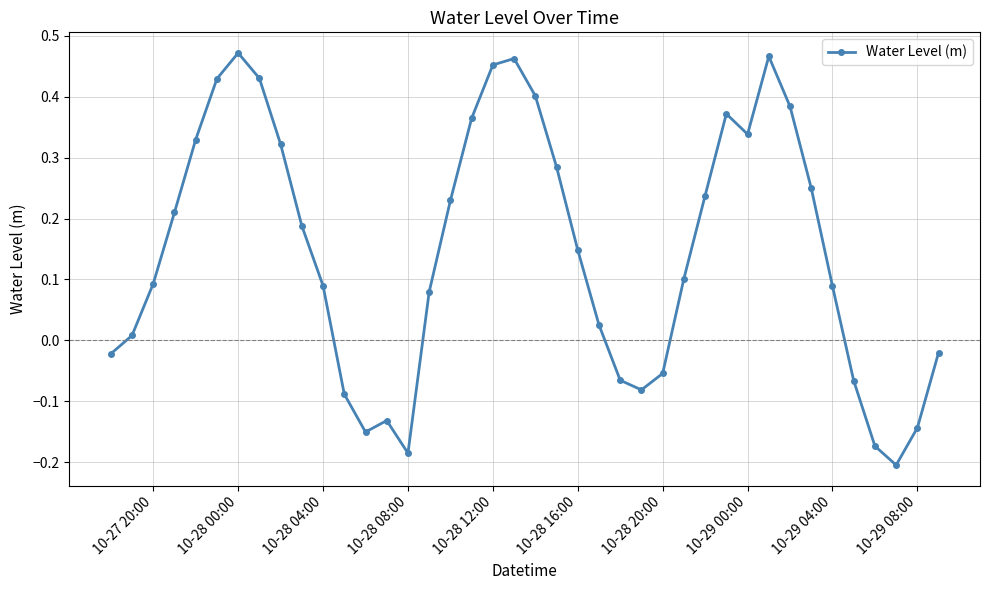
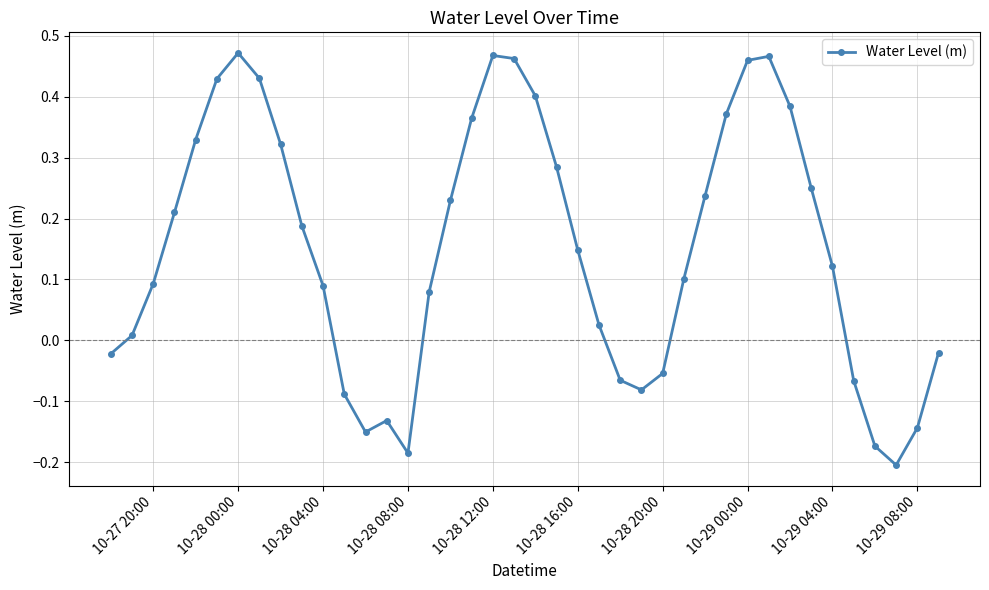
  {
    "10-27 20:00": 0.09,
    "10-28 00:00": 0.47,
    "10-28 04:00": 0.09,
    "10-28 08:00": -0.19,
-   "10-28 12:00": 0.45,
+   "10-28 12:00": 0.47,
    "10-28 16:00": 0.15,
    "10-28 20:00": -0.05,
-   "10-29 00:00": 0.34,
-   "10-29 04:00": 0.09,
+   "10-29 00:00": 0.46,
+   "10-29 04:00": 0.12,
    "10-29 08:00": -0.14
  }
